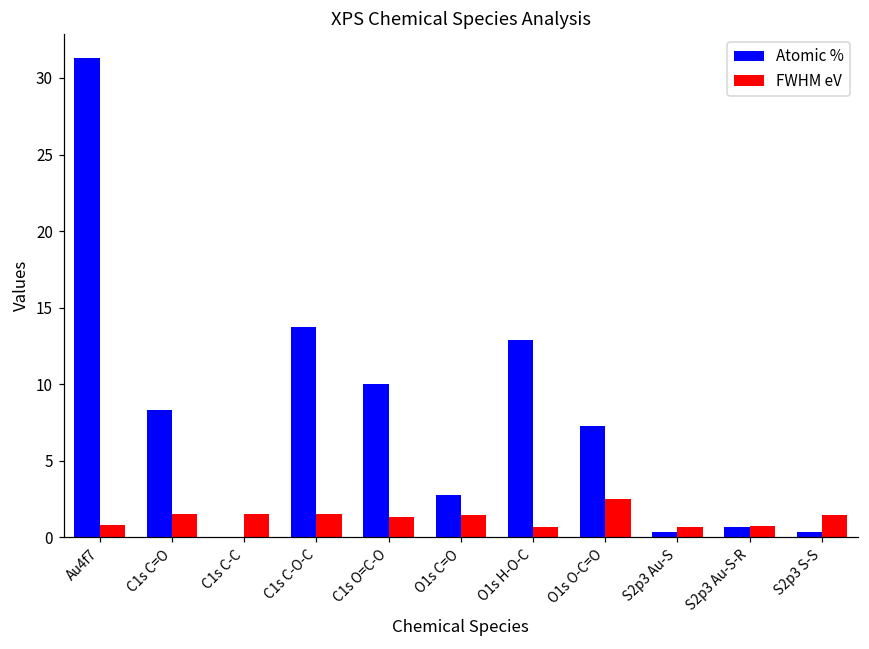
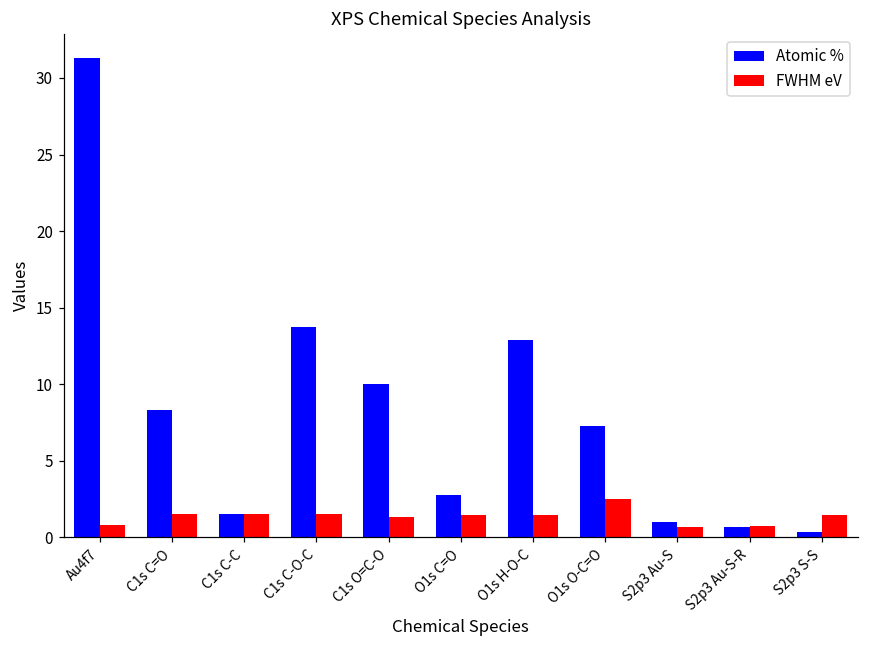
  {
    "Atomic %": {
      "Au4f7": 31.3,
      "C1s C=O": 8.3,
-     "C1s C-C": 0.0,
+     "C1s C-C": 1.5,
      "C1s C-O-C": 13.7,
      "C1s O=C-O": 10.0,
      "O1s C=O": 2.8,
      "O1s H-O-C": 12.9,
      "O1s O-C=O": 7.2,
-     "S2p3 Au-S": 0.3,
+     "S2p3 Au-S": 1.0,
      "S2p3 Au-S-R": 0.7,
      "S2p3 S-S": 0.4
    },
    "FWHM eV": {
      "Au4f7": 0.8,
      "C1s C=O": 1.5,
      "C1s C-C": 1.5,
      "C1s C-O-C": 1.5,
      "C1s O=C-O": 1.3,
      "O1s C=O": 1.5,
-     "O1s H-O-C": 0.7,
+     "O1s H-O-C": 1.5,
      "O1s O-C=O": 2.5,
      "S2p3 Au-S": 0.7,
      "S2p3 Au-S-R": 0.7,
      "S2p3 S-S": 1.5
    }
  }
